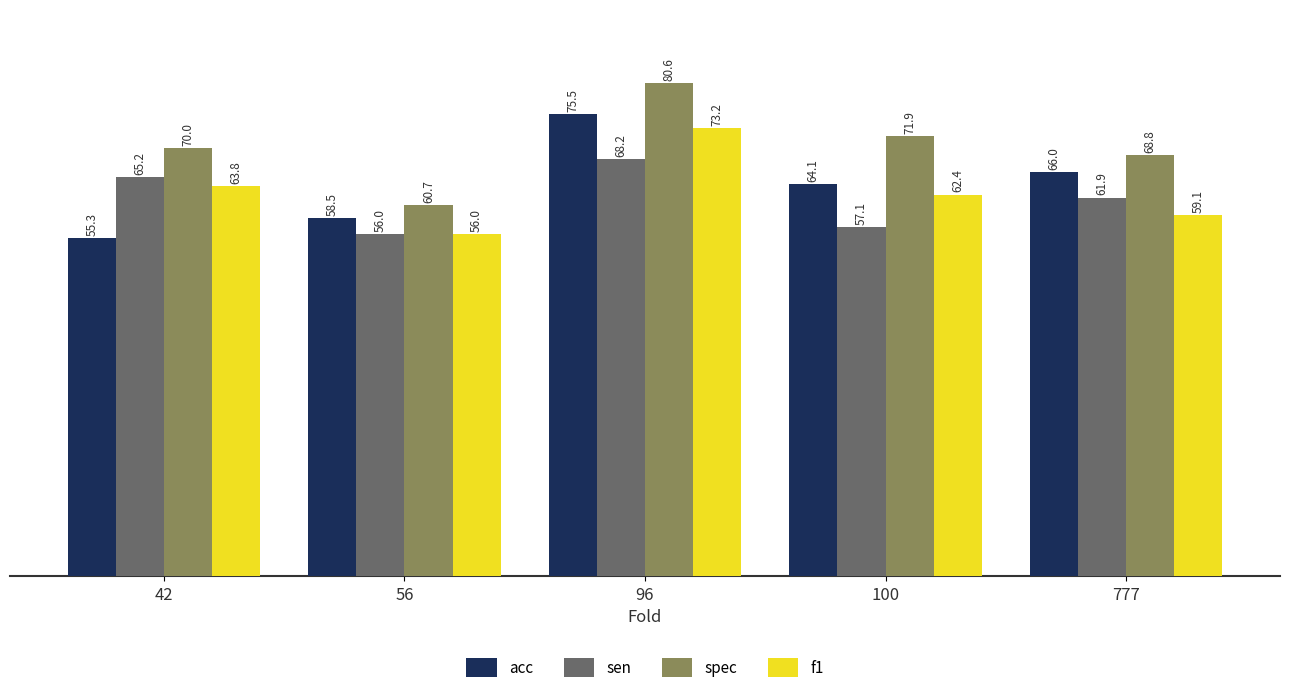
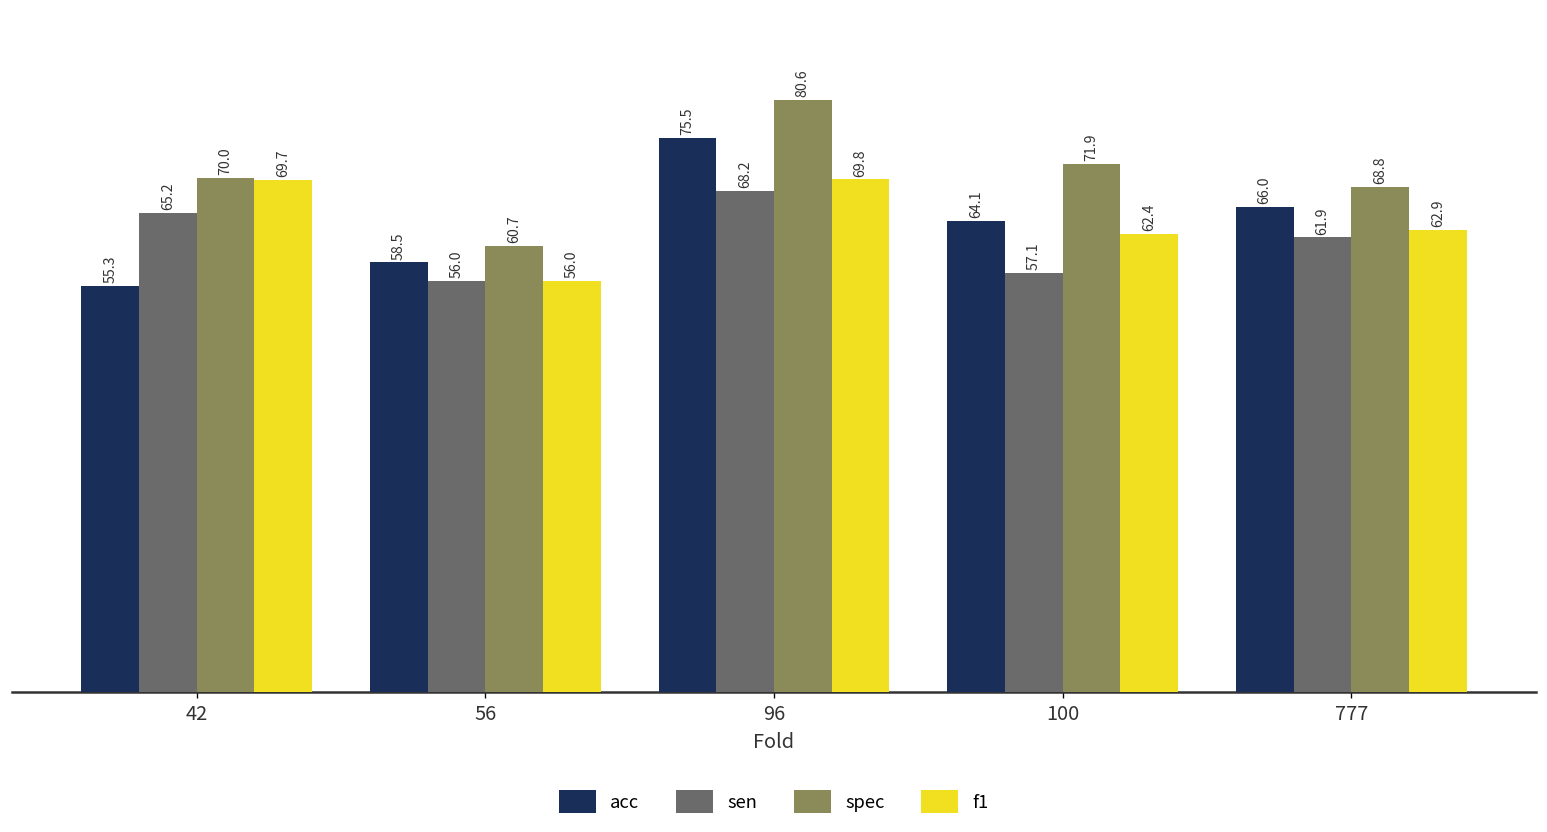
  {
    "acc": {
      "42": 55.3,
      "56": 58.5,
      "96": 75.5,
      "100": 64.1,
      "777": 66.0
    },
    "f1": {
-     "42": 63.8,
+     "42": 69.7,
      "56": 56.0,
-     "96": 73.2,
+     "96": 69.8,
      "100": 62.4,
-     "777": 59.1
+     "777": 62.9
    }
  }
